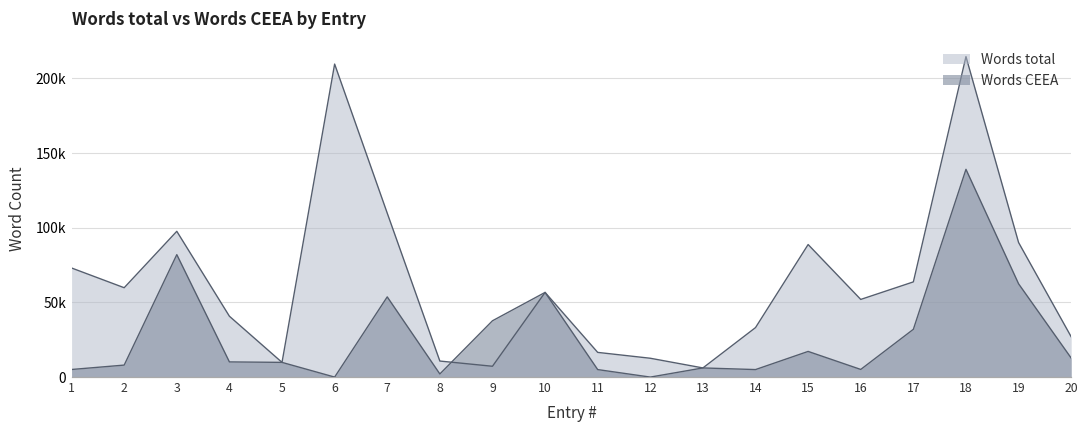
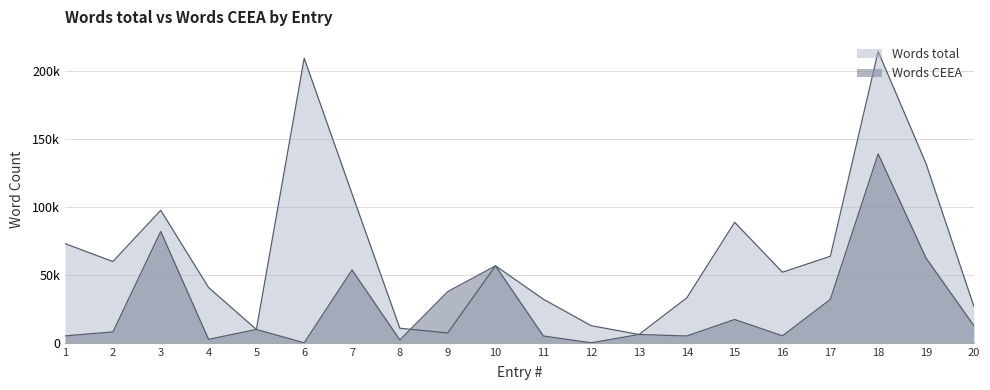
  {
    "Words total": {
      "1": 73000,
      "2": 60000,
      "3": 98000,
      "4": 41000,
      "6": 210000,
      "7": 110000,
      "8": 11000,
      "9": 7000,
-     "11": 17000,
+     "11": 32000,
      "12": 13000,
      "14": 33000,
      "15": 89000,
      "16": 52000,
      "17": 64000,
      "18": 215000,
-     "19": 90000,
+     "19": 132000,
      "20": 27000
    },
    "Words CEEA": {
      "1": 5000,
      "2": 8000,
      "3": 82000,
-     "4": 10000,
+     "4": 3000,
      "6": 0,
      "7": 54000,
      "8": 2000,
      "9": 38000,
      "11": 5000,
      "12": 0,
      "14": 5000,
      "15": 17000,
      "16": 5000,
      "17": 32000,
      "18": 139000,
      "19": 62000,
      "20": 13000
    }
  }
